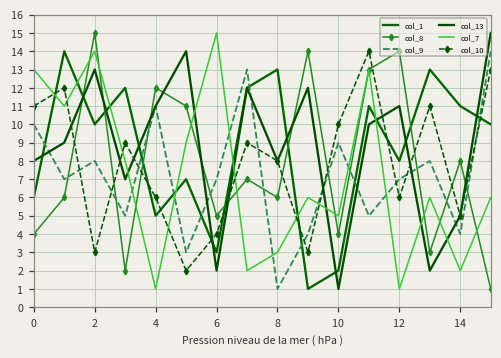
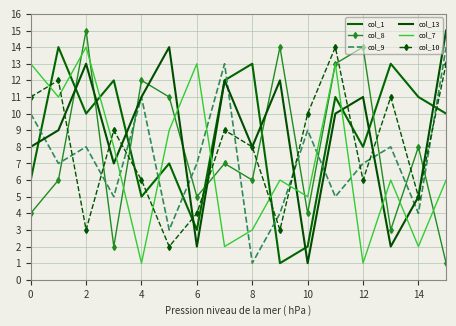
  {
    "col_7": {
      "0": 13,
      "2": 14,
      "4": 1,
-     "6": 15,
+     "6": 13,
      "8": 3,
      "10": 5,
      "12": 1,
      "14": 2
    }
  }
